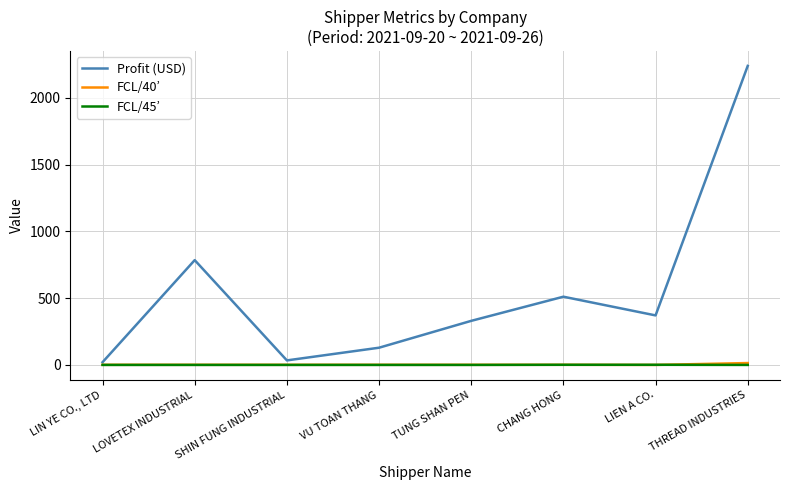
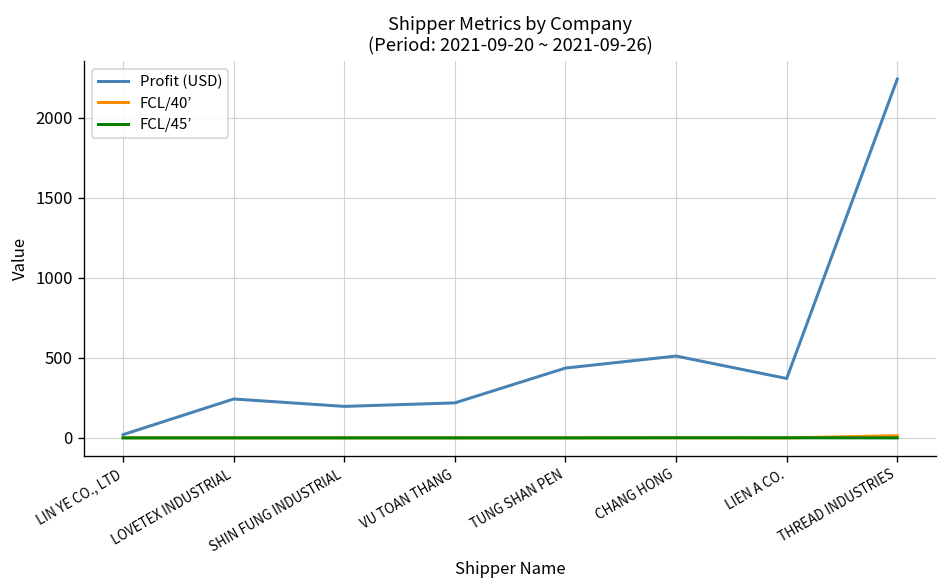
  {
    "Profit (USD)": {
      "LIN YE CO., LTD": 20,
-     "LOVETEX INDUSTRIAL": 790,
-     "SHIN FUNG INDUSTRIAL": 30,
-     "VU TOAN THANG": 130,
-     "TUNG SHAN PEN": 330,
+     "LOVETEX INDUSTRIAL": 240,
+     "SHIN FUNG INDUSTRIAL": 200,
+     "VU TOAN THANG": 220,
+     "TUNG SHAN PEN": 440,
      "CHANG HONG": 510,
      "LIEN A CO.": 370,
      "THREAD INDUSTRIES": 2240
    }
  }
